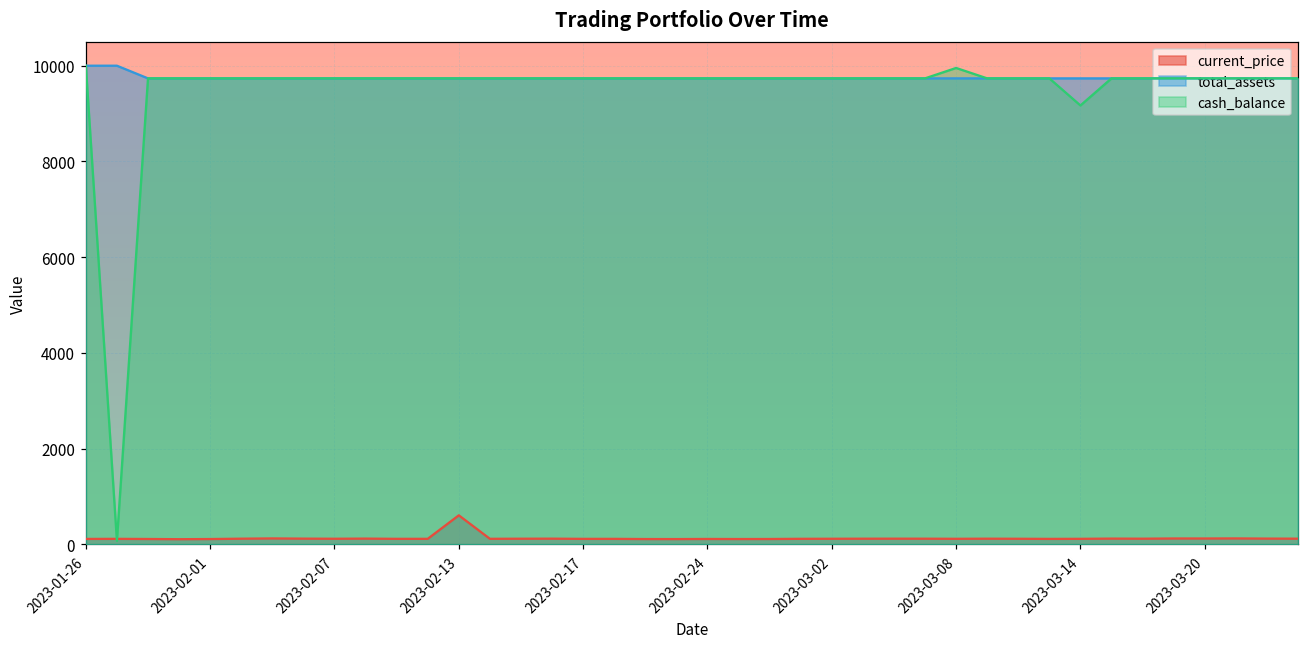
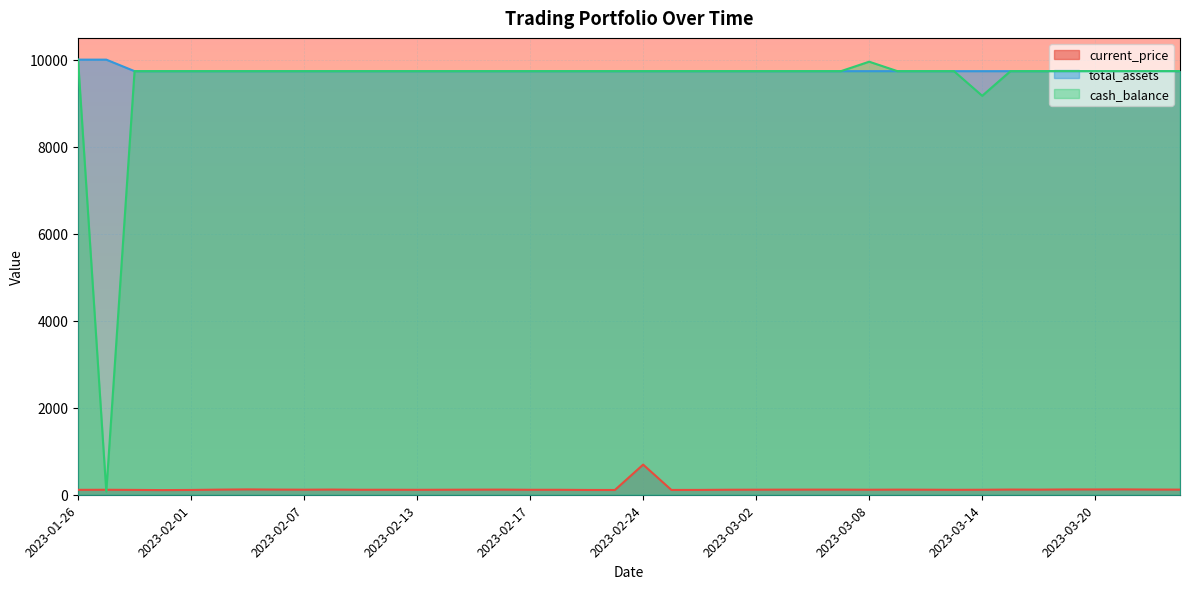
  {
    "current_price": {
      "2023-01-26": 100,
      "2023-02-01": 100,
      "2023-02-07": 100,
-     "2023-02-13": 600,
+     "2023-02-13": 100,
      "2023-02-17": 100,
-     "2023-02-24": 100,
+     "2023-02-24": 700,
      "2023-03-02": 100,
      "2023-03-08": 100,
      "2023-03-14": 100,
      "2023-03-20": 100
    },
    "total_assets": {
      "2023-03-08": 9700,
      "2023-03-14": 9700
    },
    "cash_balance": {
      "2023-03-08": 10000,
      "2023-03-14": 9200
    }
  }
